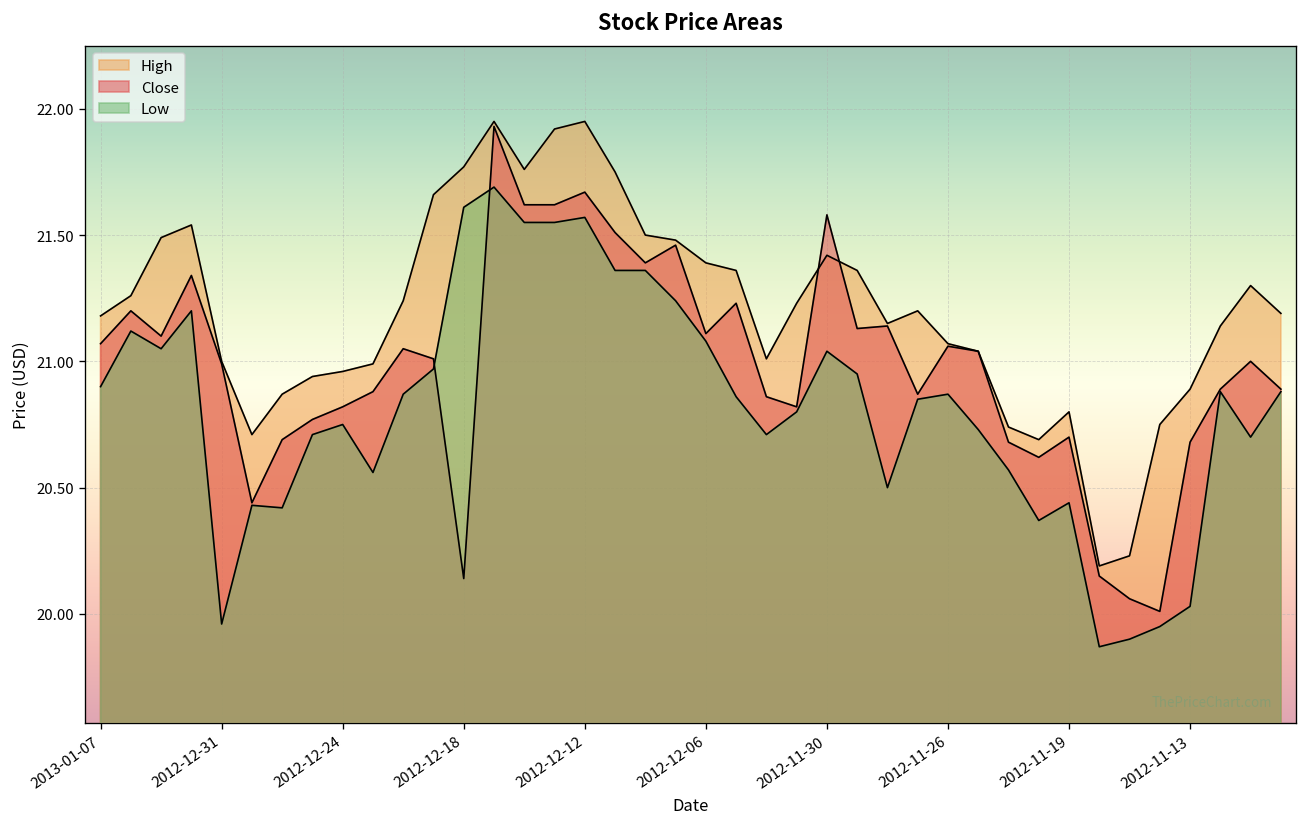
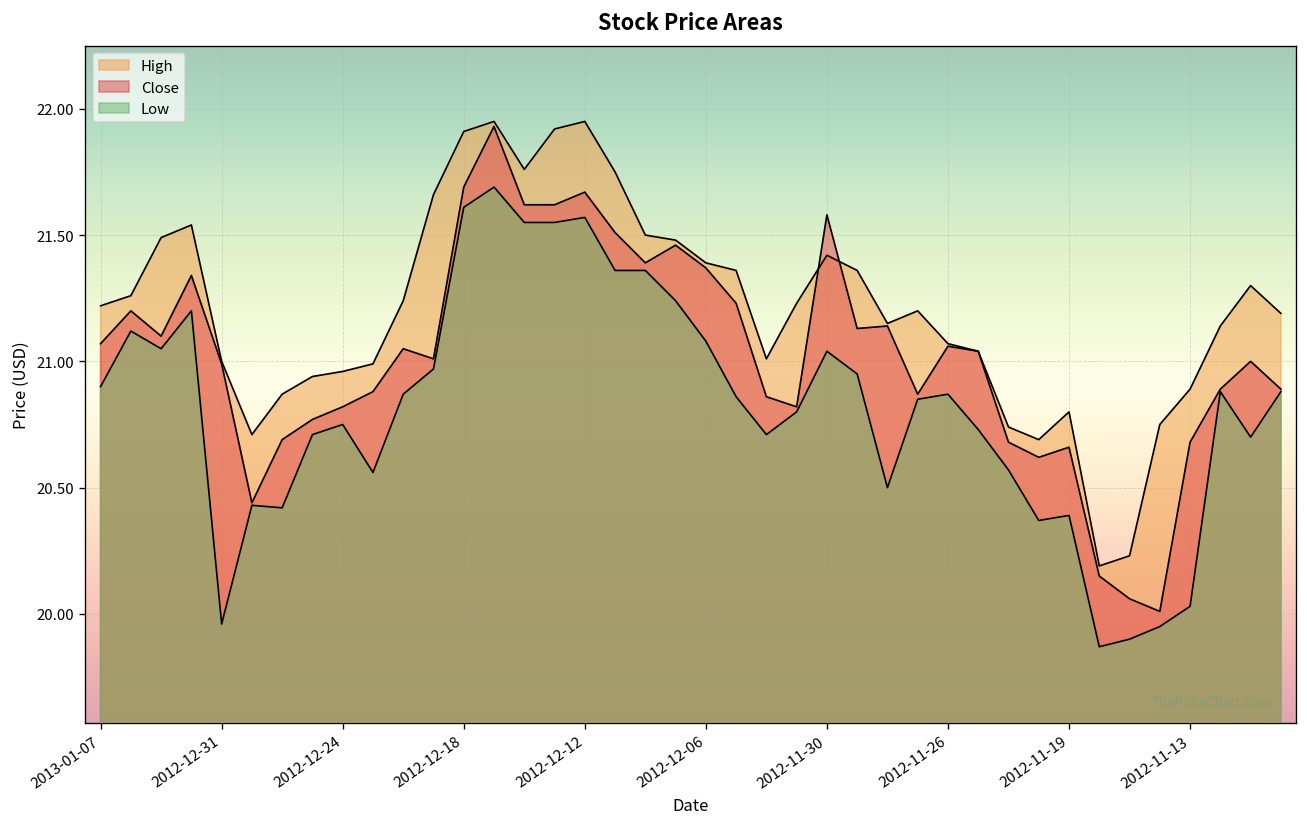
  {
    "High": {
-     "2013-01-07": 21.18,
+     "2013-01-07": 21.22,
      "2012-12-24": 20.96,
-     "2012-12-18": 21.77,
+     "2012-12-18": 21.91,
      "2012-12-12": 21.95,
      "2012-12-06": 21.39,
      "2012-11-30": 21.42,
      "2012-11-19": 20.80,
      "2012-11-13": 20.89
    },
    "Close": {
      "2013-01-07": 21.07,
      "2012-12-24": 20.82,
-     "2012-12-18": 20.14,
+     "2012-12-18": 21.69,
      "2012-12-12": 21.67,
-     "2012-12-06": 21.11,
+     "2012-12-06": 21.37,
      "2012-11-30": 21.58,
-     "2012-11-19": 20.70,
+     "2012-11-19": 20.66,
      "2012-11-13": 20.68
    },
    "Low": {
      "2013-01-07": 20.90,
      "2012-12-31": 19.96,
      "2012-12-24": 20.75,
      "2012-12-18": 21.61,
      "2012-12-12": 21.57,
      "2012-12-06": 21.08,
      "2012-11-30": 21.04,
      "2012-11-26": 20.87,
-     "2012-11-19": 20.44,
+     "2012-11-19": 20.39,
      "2012-11-13": 20.03
    }
  }
